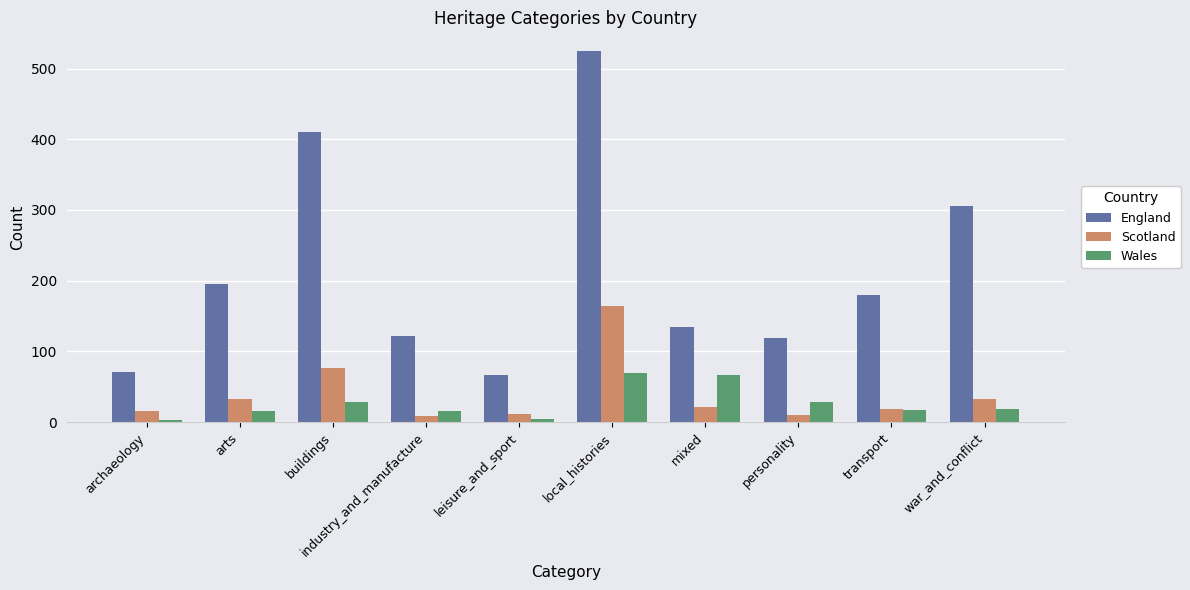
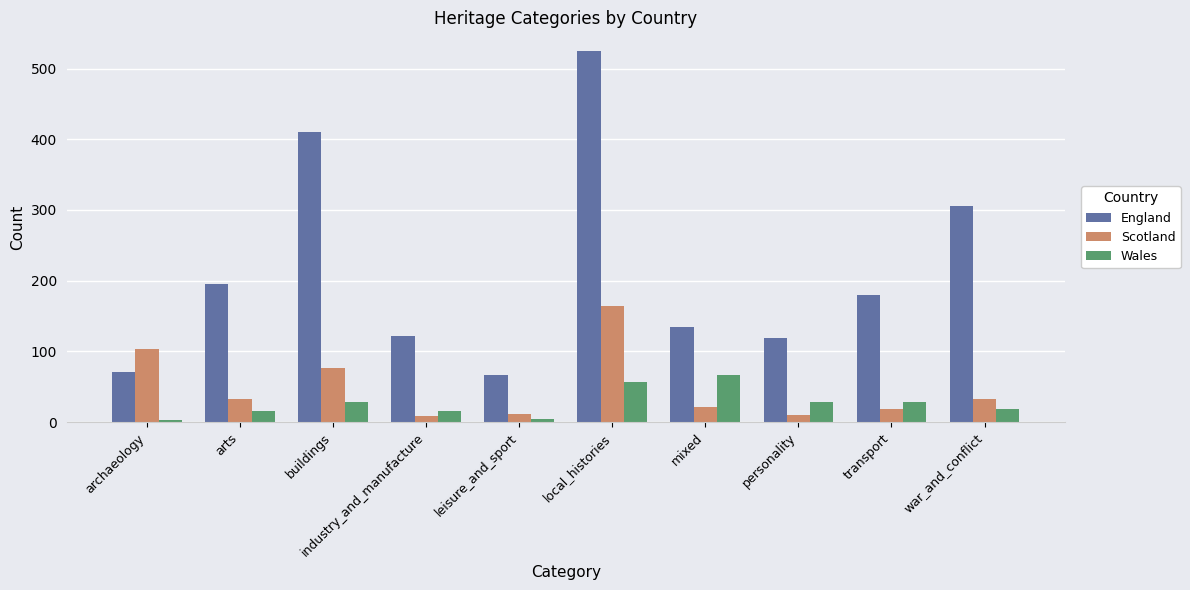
  {
    "England": {
      "archaeology": 70,
      "arts": 200,
      "buildings": 410,
      "industry_and_manufacture": 120,
      "leisure_and_sport": 70,
      "local_histories": 530,
      "mixed": 130,
      "personality": 120,
      "transport": 180,
      "war_and_conflict": 310
    },
    "Scotland": {
-     "archaeology": 20,
+     "archaeology": 100,
      "arts": 30,
      "buildings": 80,
      "industry_and_manufacture": 10,
      "leisure_and_sport": 10,
      "local_histories": 160,
      "mixed": 20,
      "personality": 10,
      "transport": 20,
      "war_and_conflict": 30
    },
    "Wales": {
      "arts": 20,
      "buildings": 30,
      "industry_and_manufacture": 20,
      "leisure_and_sport": 0,
-     "local_histories": 70,
+     "local_histories": 60,
      "mixed": 70,
      "personality": 30,
-     "transport": 20,
+     "transport": 30,
      "war_and_conflict": 20
    }
  }
